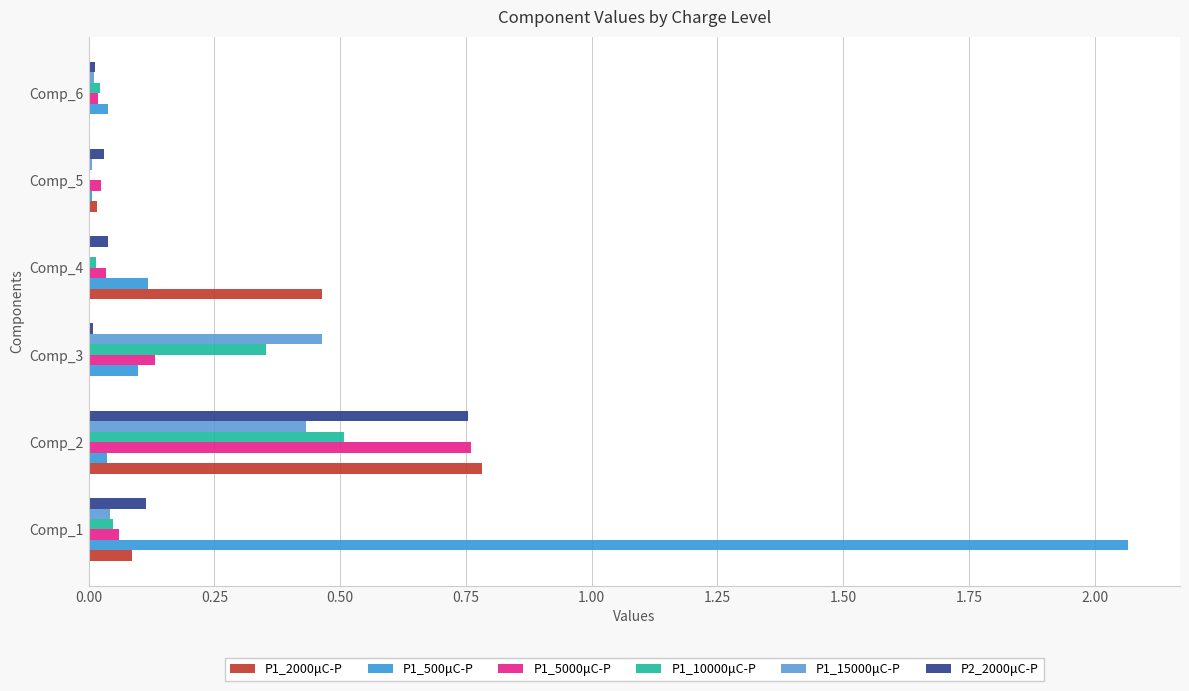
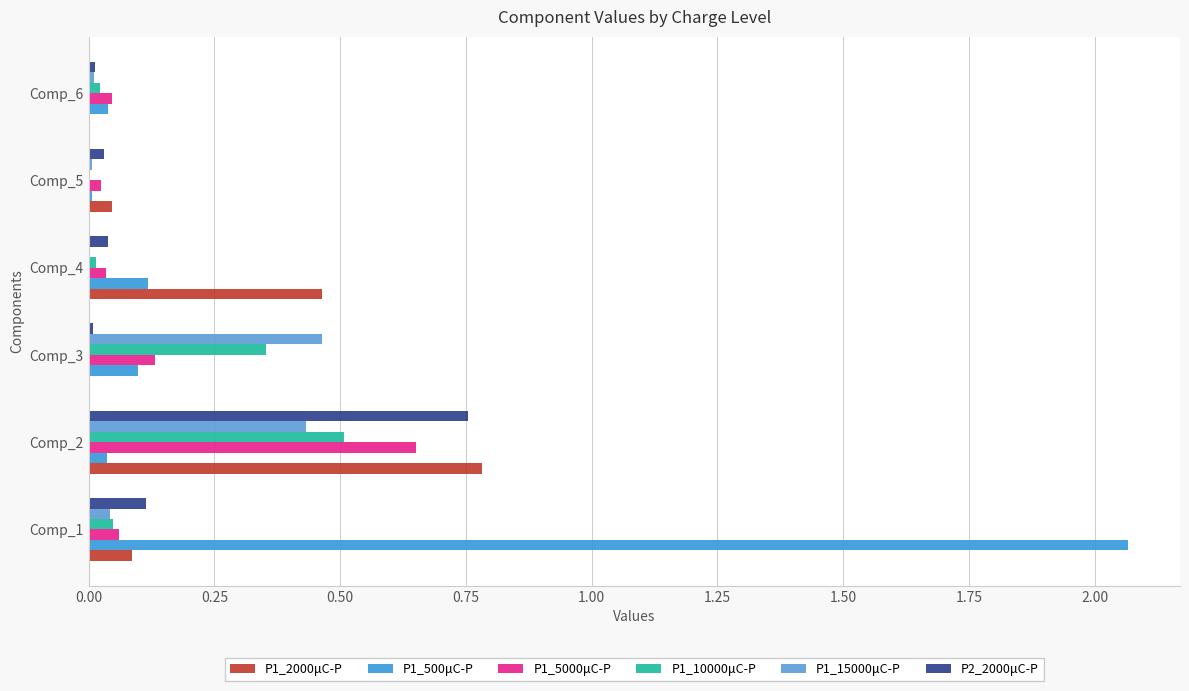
  {
    "P1_2000μC-P": {
-     "Comp_5": 0.02,
+     "Comp_5": 0.05,
      "Comp_4": 0.46,
      "Comp_2": 0.78,
      "Comp_1": 0.09
    },
    "P1_5000μC-P": {
-     "Comp_6": 0.02,
+     "Comp_6": 0.05,
      "Comp_5": 0.03,
      "Comp_4": 0.03,
      "Comp_3": 0.13,
-     "Comp_2": 0.76,
+     "Comp_2": 0.65,
      "Comp_1": 0.06
    },
    "P1_10000μC-P": {
      "Comp_6": 0.02,
      "Comp_4": 0.02,
      "Comp_3": 0.35,
      "Comp_2": 0.51,
      "Comp_1": 0.05
    },
    "P2_2000μC-P": {
      "Comp_6": 0.01,
      "Comp_5": 0.03,
      "Comp_4": 0.04,
      "Comp_3": 0.01,
      "Comp_2": 0.75,
      "Comp_1": 0.11
    }
  }
